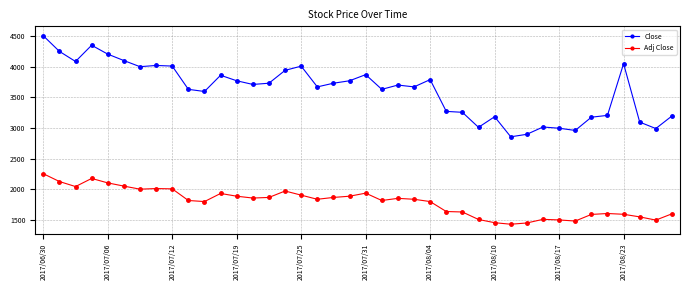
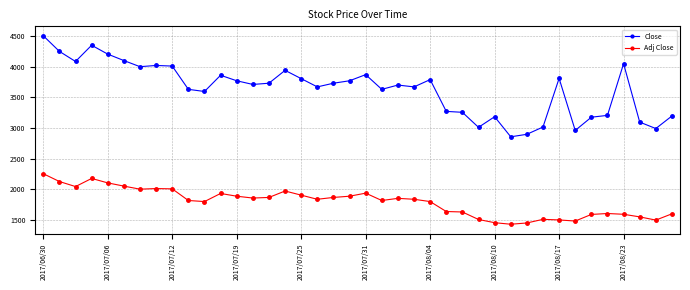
  {
    "Close": {
      "2017/06/30": 4500,
      "2017/07/06": 4200,
      "2017/07/12": 4000,
      "2017/07/19": 3800,
-     "2017/07/25": 4000,
+     "2017/07/25": 3800,
      "2017/07/31": 3900,
      "2017/08/04": 3800,
      "2017/08/10": 3200,
-     "2017/08/17": 3000,
+     "2017/08/17": 3800,
      "2017/08/23": 4000
    },
    "Adj Close": {
      "2017/06/30": 2300,
      "2017/07/06": 2100,
      "2017/07/12": 2000,
      "2017/07/19": 1900,
      "2017/07/25": 1900,
      "2017/07/31": 1900,
      "2017/08/04": 1800,
      "2017/08/10": 1500,
      "2017/08/17": 1500,
      "2017/08/23": 1600
    }
  }
